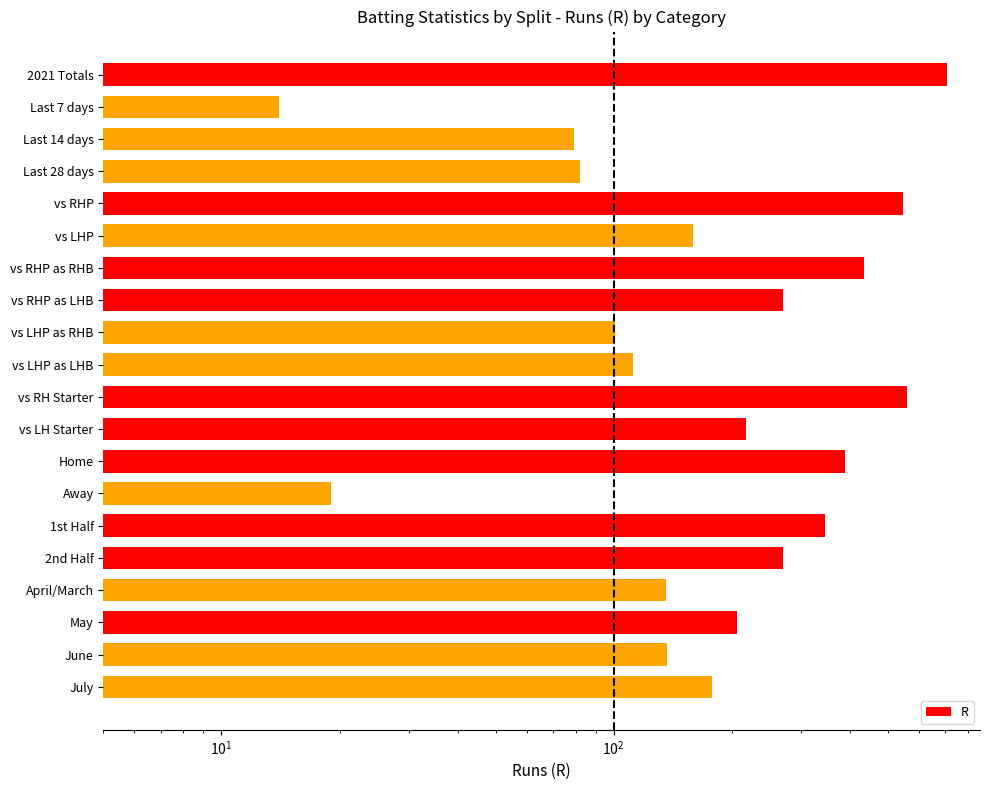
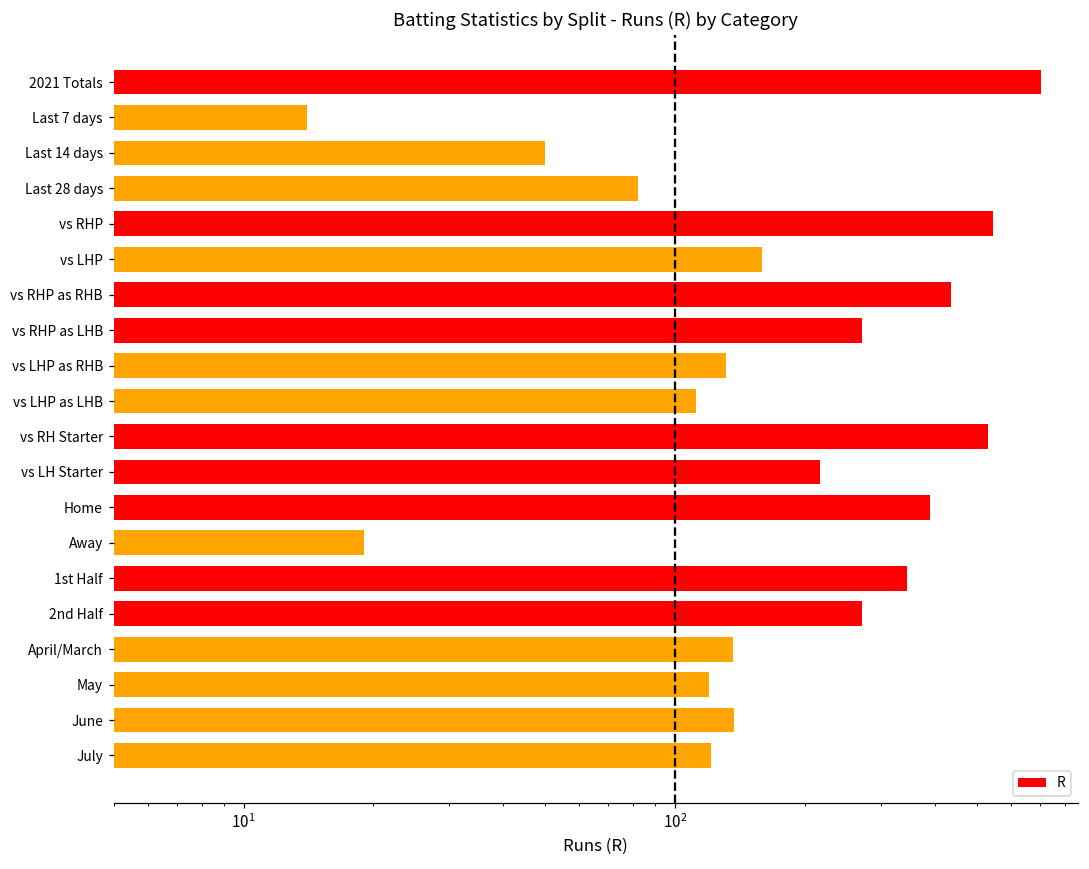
  {
    "2021 Totals": 710,
    "Last 7 days": 14,
-   "Last 14 days": 79,
+   "Last 14 days": 50,
    "Last 28 days": 82,
    "vs RHP": 550,
    "vs LHP": 159,
    "vs RHP as RHB": 440,
    "vs RHP as LHB": 270,
-   "vs LHP as RHB": 101,
+   "vs LHP as RHB": 131,
    "vs LHP as LHB": 112,
-   "vs RH Starter": 560,
+   "vs RH Starter": 530,
    "vs LH Starter": 220,
    "Home": 390,
    "Away": 19,
    "1st Half": 350,
    "2nd Half": 270,
    "April/March": 136,
-   "May": 210,
+   "May": 120,
    "June": 137,
-   "July": 180
+   "July": 121
  }
